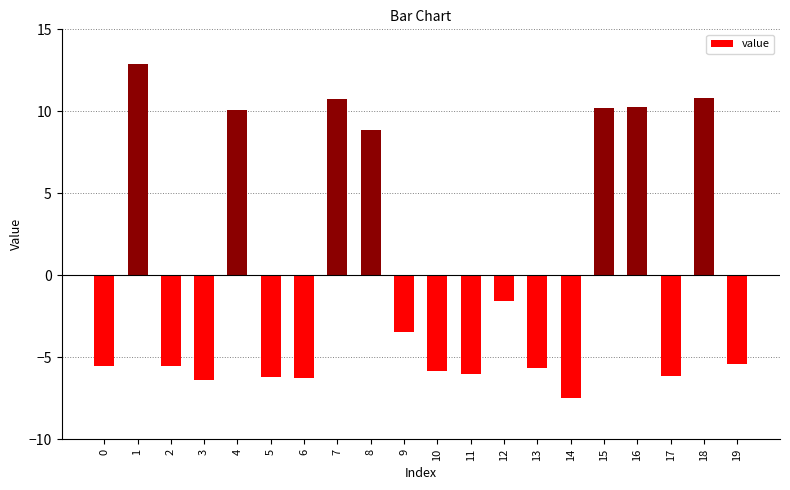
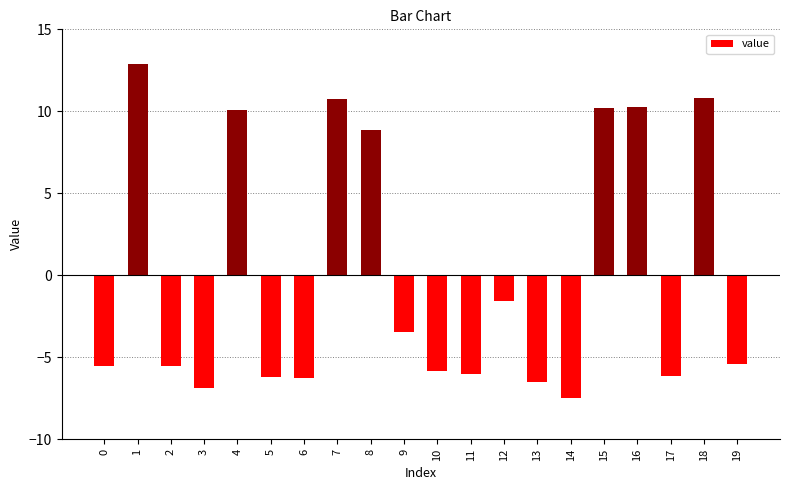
  {
    "0": -5.6,
    "1": 12.9,
    "2": -5.5,
-   "3": -6.4,
+   "3": -6.9,
    "4": 10.1,
    "5": -6.2,
    "6": -6.3,
    "7": 10.7,
    "8": 8.9,
    "9": -3.4,
    "10": -5.8,
    "11": -6.0,
    "12": -1.6,
-   "13": -5.6,
+   "13": -6.5,
    "14": -7.5,
    "15": 10.2,
    "16": 10.3,
    "17": -6.1,
    "18": 10.8,
    "19": -5.4
  }
